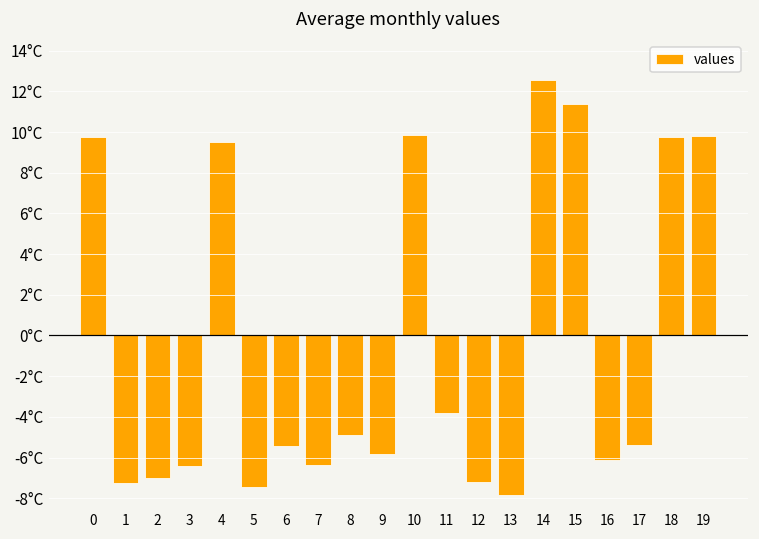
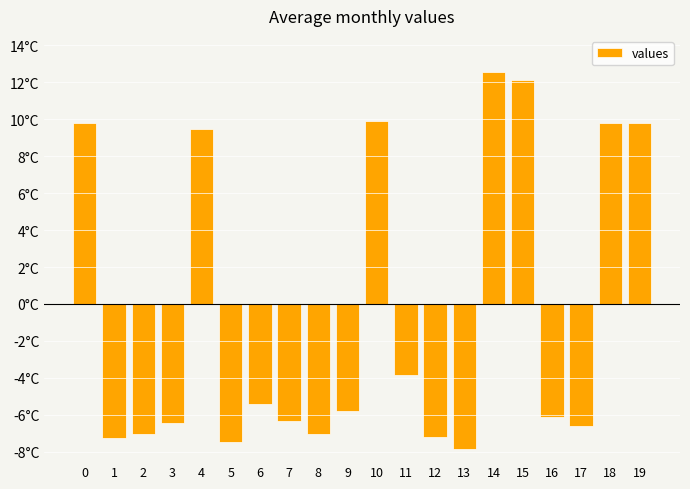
  {
    "0": "9.8°C",
    "1": "-7.3°C",
    "2": "-7.0°C",
    "3": "-6.4°C",
    "4": "9.5°C",
    "5": "-7.5°C",
    "6": "-5.4°C",
    "7": "-6.3°C",
-   "8": "-4.9°C",
+   "8": "-7.0°C",
    "9": "-5.8°C",
    "10": "9.9°C",
    "11": "-3.8°C",
    "12": "-7.2°C",
    "13": "-7.9°C",
    "14": "12.6°C",
-   "15": "11.4°C",
+   "15": "12.1°C",
    "16": "-6.1°C",
-   "17": "-5.4°C",
+   "17": "-6.6°C",
    "18": "9.8°C",
    "19": "9.8°C"
  }
